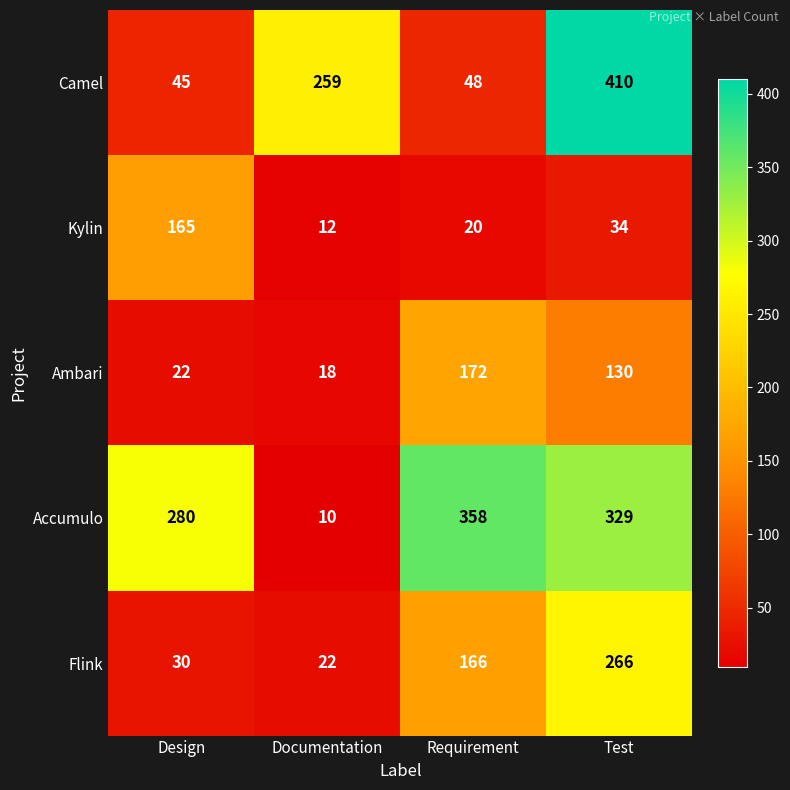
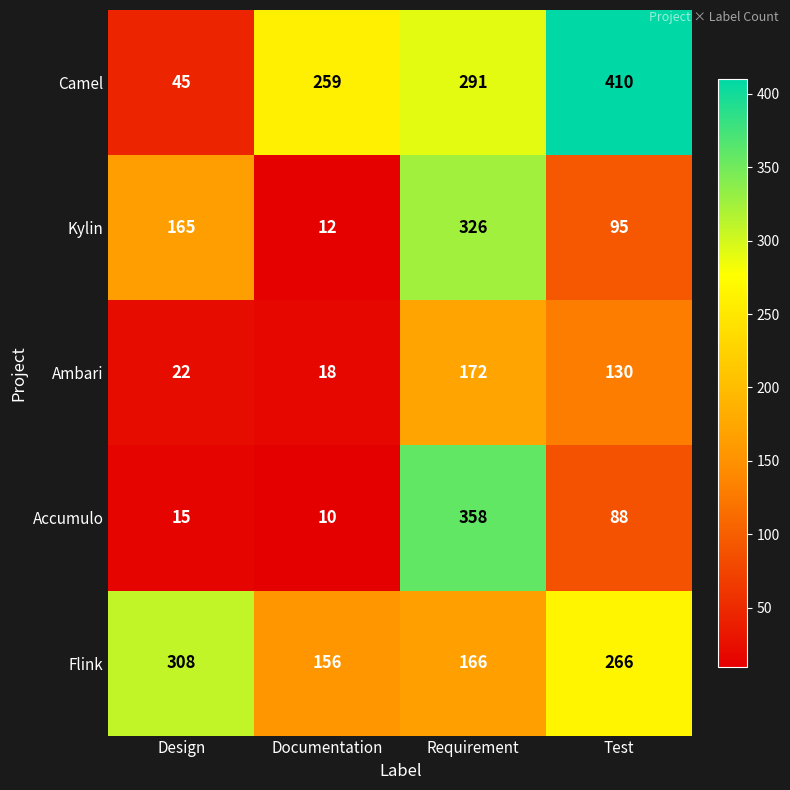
  {
    "Camel": {
      "Design": 45,
      "Documentation": 259,
-     "Requirement": 48,
+     "Requirement": 291,
      "Test": 410
    },
    "Kylin": {
      "Design": 165,
      "Documentation": 12,
-     "Requirement": 20,
-     "Test": 34
+     "Requirement": 326,
+     "Test": 95
    },
    "Ambari": {
      "Design": 22,
      "Documentation": 18,
      "Requirement": 172,
      "Test": 130
    },
    "Accumulo": {
-     "Design": 280,
+     "Design": 15,
      "Documentation": 10,
      "Requirement": 358,
-     "Test": 329
+     "Test": 88
    },
    "Flink": {
-     "Design": 30,
-     "Documentation": 22,
+     "Design": 308,
+     "Documentation": 156,
      "Requirement": 166,
      "Test": 266
    }
  }
